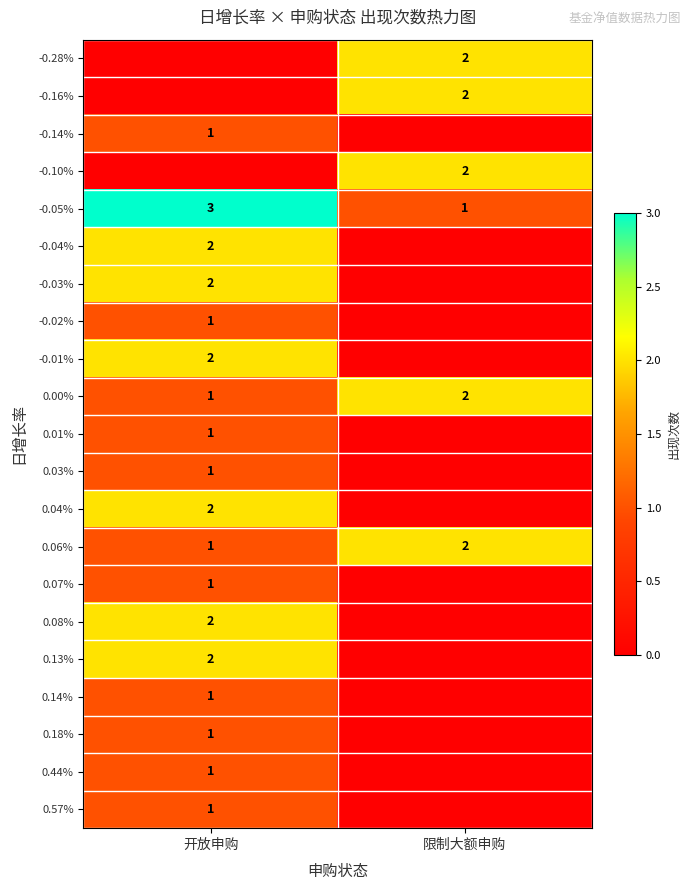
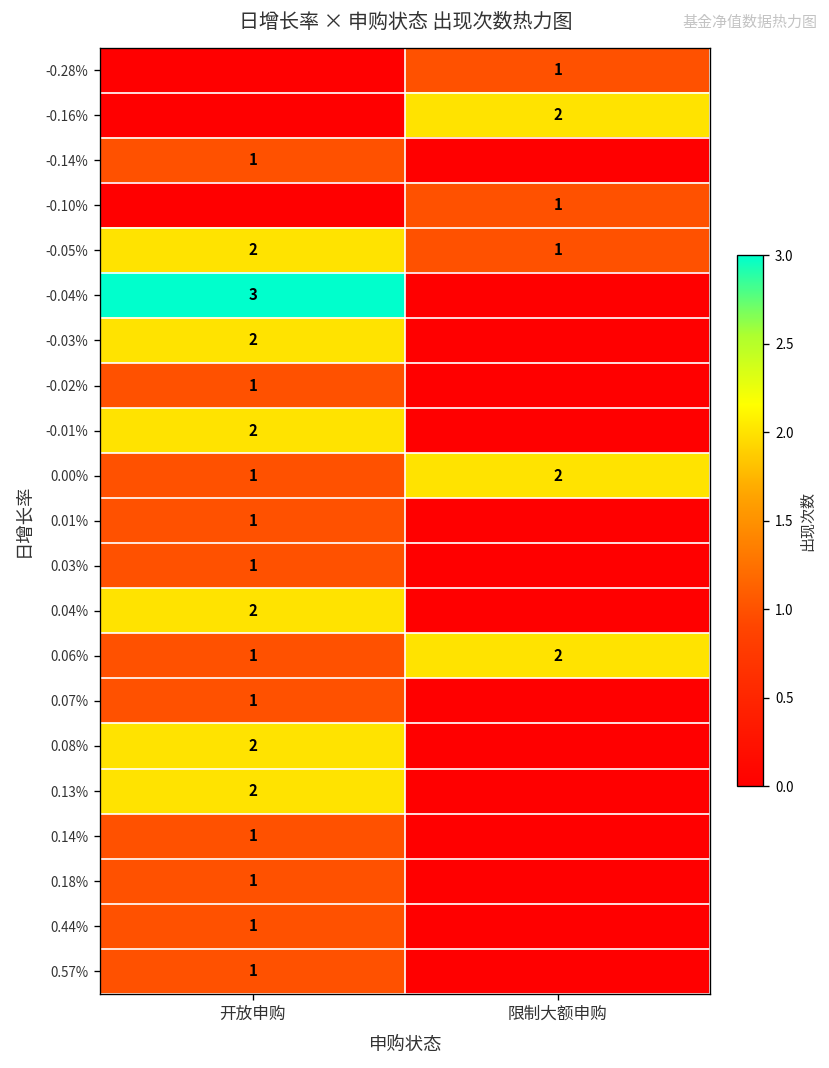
  {
    "-0.28%": {
-     "限制大额申购": 2
+     "限制大额申购": 1
    },
    "-0.16%": {
      "限制大额申购": 2
    },
    "-0.14%": {
      "开放申购": 1
    },
    "-0.10%": {
-     "限制大额申购": 2
+     "限制大额申购": 1
    },
    "-0.05%": {
-     "开放申购": 3,
+     "开放申购": 2,
      "限制大额申购": 1
    },
    "-0.04%": {
-     "开放申购": 2
+     "开放申购": 3
    },
    "-0.03%": {
      "开放申购": 2
    },
    "-0.02%": {
      "开放申购": 1
    },
    "-0.01%": {
      "开放申购": 2
    },
    "0.00%": {
      "开放申购": 1,
      "限制大额申购": 2
    },
    "0.01%": {
      "开放申购": 1
    },
    "0.03%": {
      "开放申购": 1
    },
    "0.04%": {
      "开放申购": 2
    },
    "0.06%": {
      "开放申购": 1,
      "限制大额申购": 2
    },
    "0.07%": {
      "开放申购": 1
    },
    "0.08%": {
      "开放申购": 2
    },
    "0.13%": {
      "开放申购": 2
    },
    "0.14%": {
      "开放申购": 1
    },
    "0.18%": {
      "开放申购": 1
    },
    "0.44%": {
      "开放申购": 1
    },
    "0.57%": {
      "开放申购": 1
    }
  }
